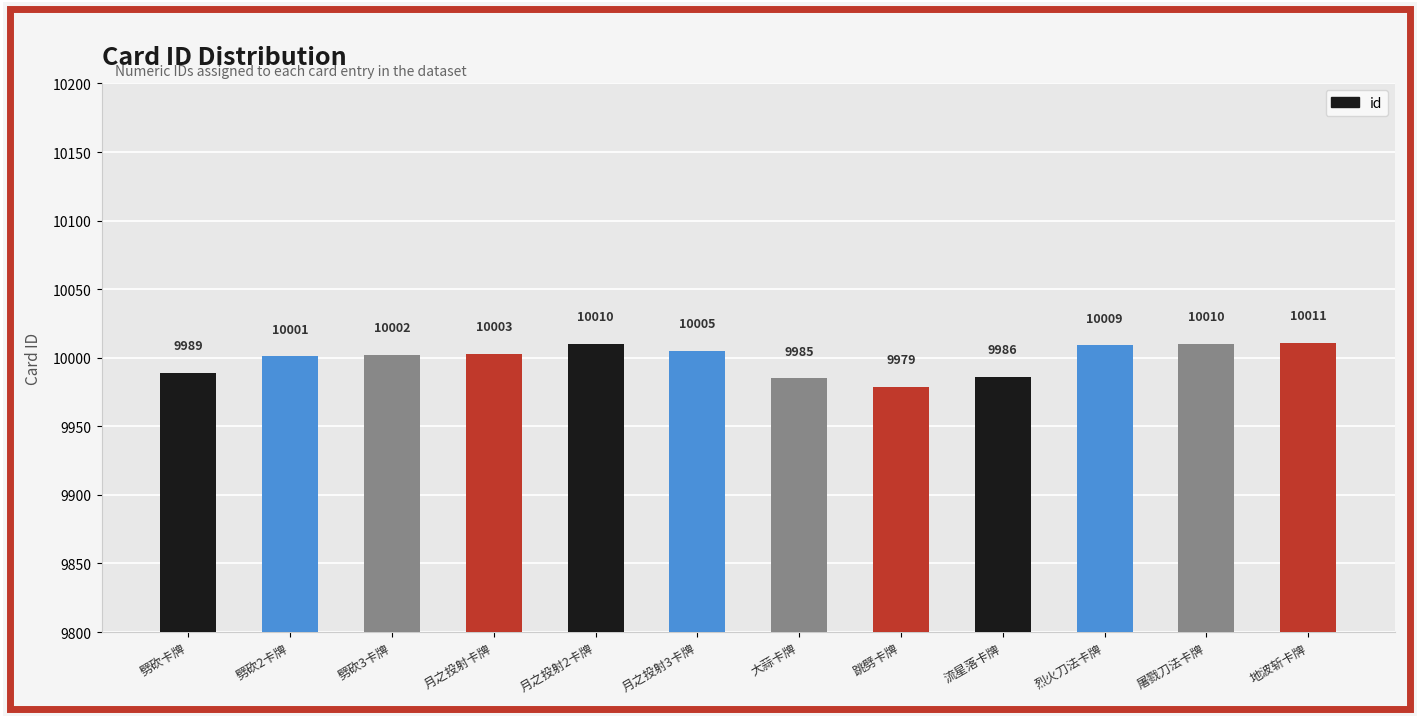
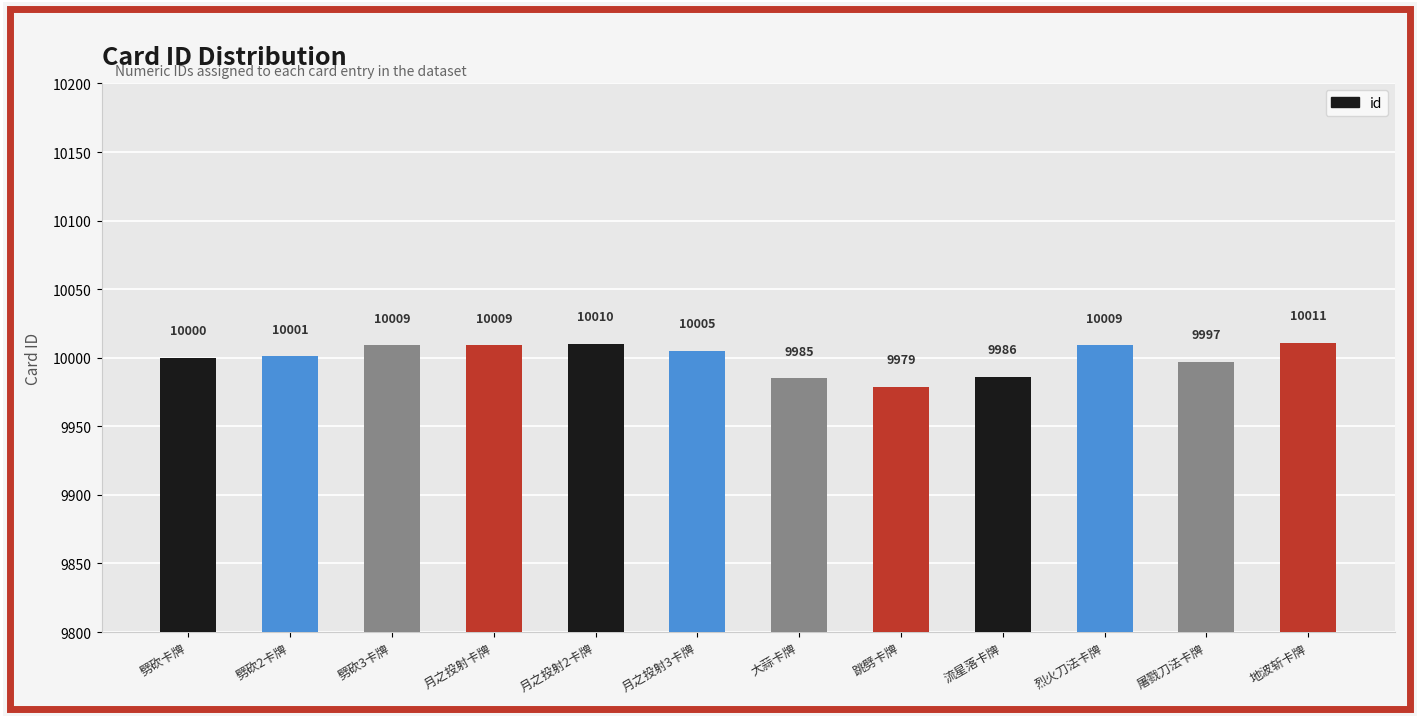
  {
-   "劈砍卡牌": 9989,
+   "劈砍卡牌": 10000,
    "劈砍2卡牌": 10001,
-   "劈砍3卡牌": 10002,
-   "月之投射卡牌": 10003,
+   "劈砍3卡牌": 10009,
+   "月之投射卡牌": 10009,
    "月之投射2卡牌": 10010,
    "月之投射3卡牌": 10005,
    "大蒜卡牌": 9985,
    "跳劈卡牌": 9979,
    "流星落卡牌": 9986,
    "烈火刀法卡牌": 10009,
-   "屠戮刀法卡牌": 10010,
+   "屠戮刀法卡牌": 9997,
    "地波斩卡牌": 10011
  }
